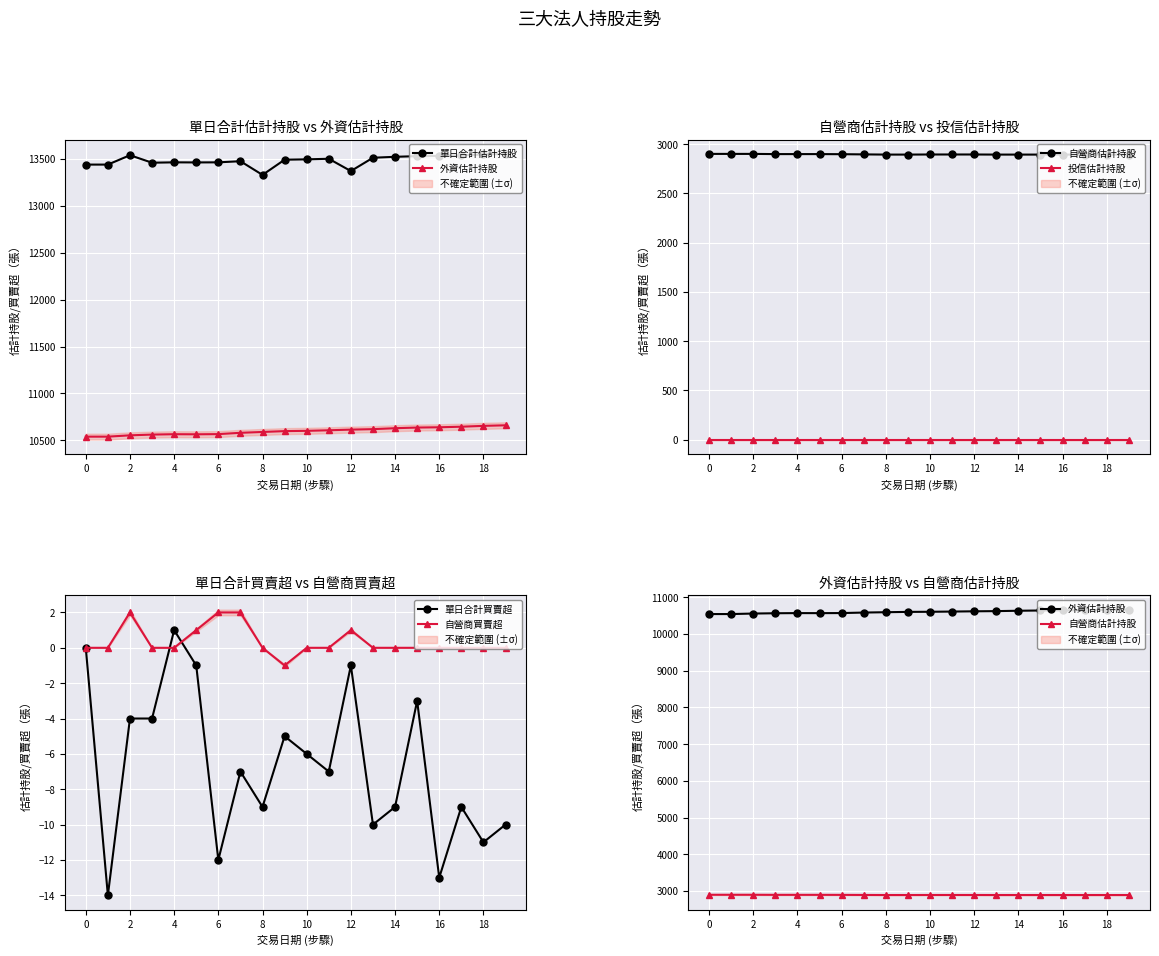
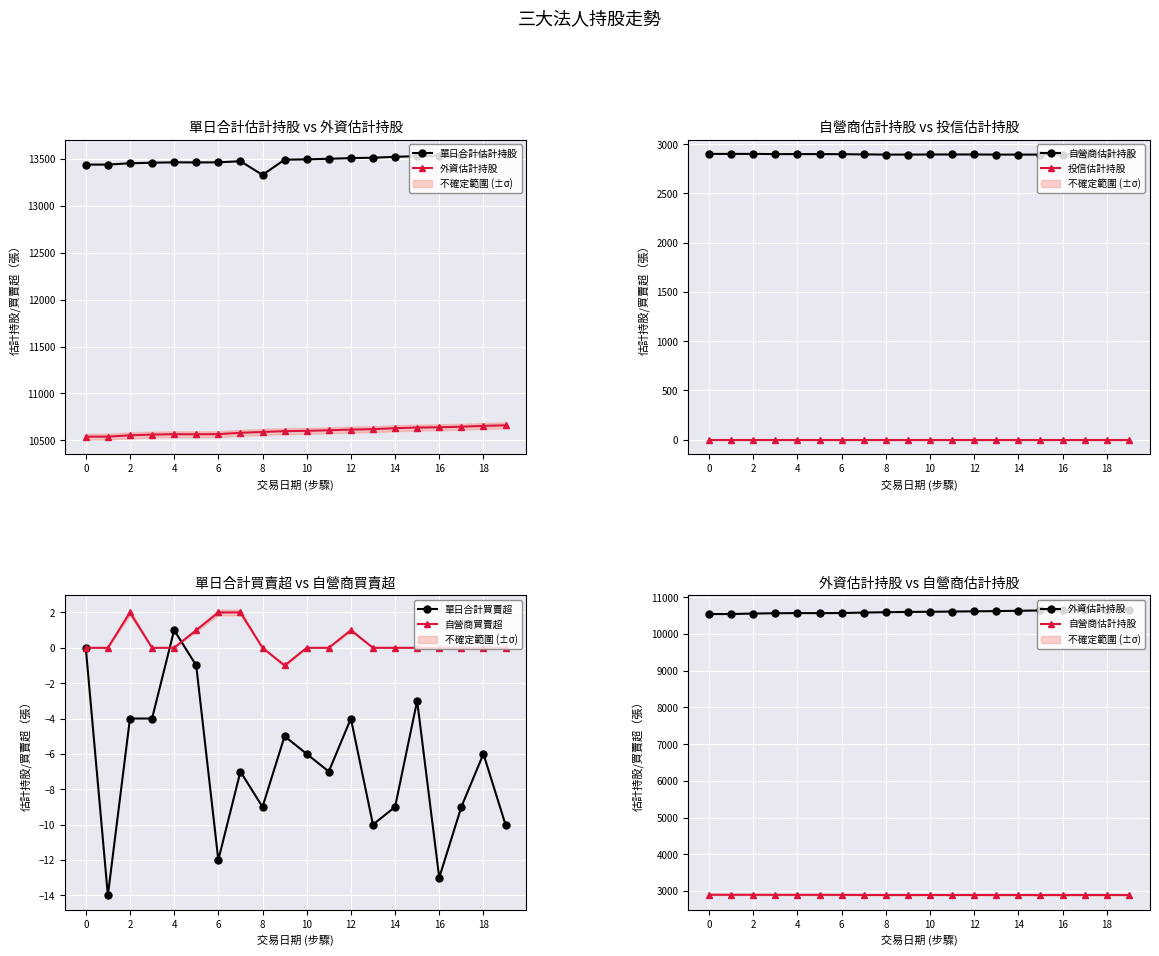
  {
    "單日合計估計持股 vs 外資估計持股": {
      "單日合計估計持股": {
        "0": 13400,
-       "2": 13540,
+       "2": 13450,
        "4": 13500,
        "6": 13500,
        "8": 13300,
        "10": 13500,
-       "12": 13400,
+       "12": 13500,
        "14": 13500
      }
    },
    "自營商估計持股 vs 投信估計持股": {
      "不確定範圍 (±σ)": {
        "0": 0,
        "2": 0,
        "4": 0,
        "6": 0,
        "8": 0,
        "10": 0,
        "12": 0,
        "14": 0,
        "16": 0,
        "18": 0
      }
    },
    "單日合計買賣超 vs 自營商買賣超": {
      "單日合計買賣超": {
        "2": -4,
        "4": 1,
        "6": -12,
        "8": -9,
        "10": -6,
-       "12": -1,
+       "12": -4,
        "14": -9,
        "16": -13,
-       "18": -11
+       "18": -6
      },
      "自營商買賣超": {
        "2": 2,
        "6": 2
      }
    },
    "外資估計持股 vs 自營商估計持股": {
      "外資估計持股": {
        "0": 10500,
        "2": 10600,
        "4": 10600,
        "6": 10600,
        "8": 10600,
        "10": 10600,
        "12": 10600,
        "14": 10600
      },
      "不確定範圍 (±σ)": {
        "0": 2900,
        "2": 2900,
        "4": 2900,
        "6": 2900,
        "8": 2900,
        "10": 2900,
        "12": 2900,
        "14": 2900,
        "16": 2900,
        "18": 2900
      }
    }
  }
